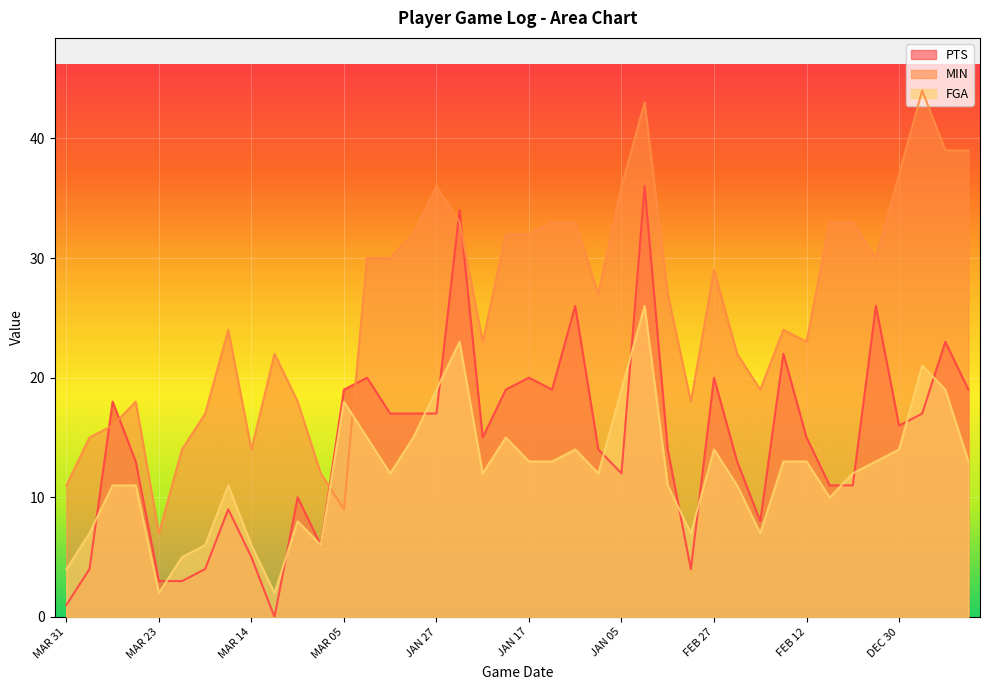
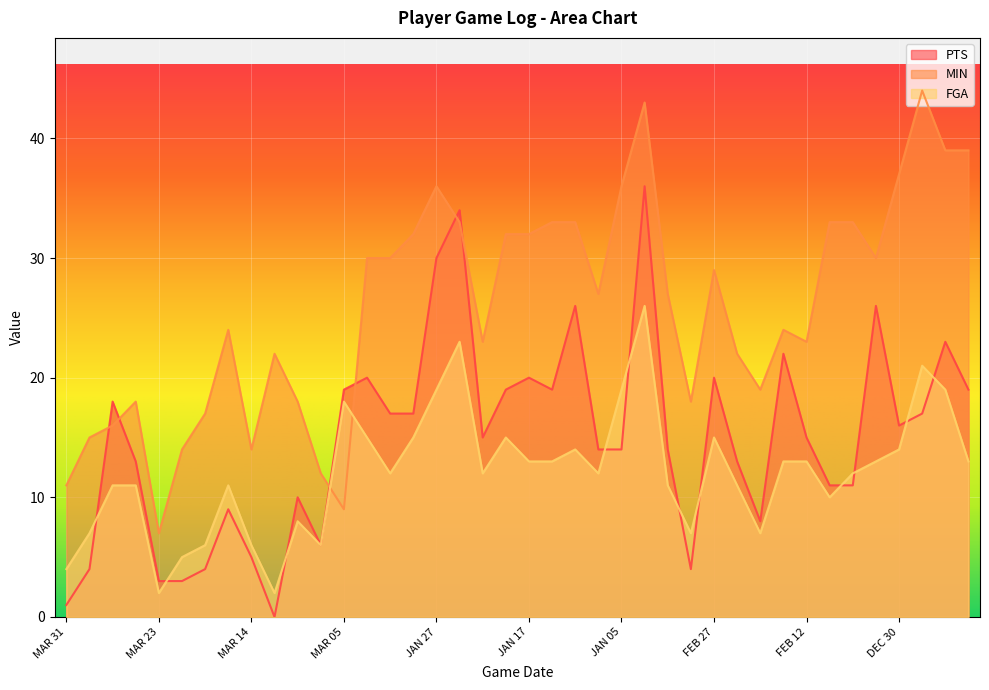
  {
    "PTS": {
      "MAR 31": 1,
      "MAR 23": 3,
      "MAR 14": 5,
      "MAR 05": 19,
-     "JAN 27": 17,
+     "JAN 27": 30,
      "JAN 17": 20,
-     "JAN 05": 12,
+     "JAN 05": 14,
      "FEB 27": 20,
      "FEB 12": 15,
      "DEC 30": 16
    },
    "MIN": {
      "MAR 31": 11,
      "MAR 23": 7,
      "MAR 14": 14,
      "MAR 05": 9,
      "JAN 27": 36,
      "JAN 17": 32,
      "JAN 05": 36,
      "FEB 27": 29,
      "FEB 12": 23,
      "DEC 30": 37
    },
    "FGA": {
      "MAR 31": 4,
      "MAR 23": 2,
      "MAR 14": 6,
      "MAR 05": 18,
      "JAN 27": 19,
      "JAN 17": 13,
      "JAN 05": 19,
-     "FEB 27": 14,
+     "FEB 27": 15,
      "FEB 12": 13,
      "DEC 30": 14
    }
  }
